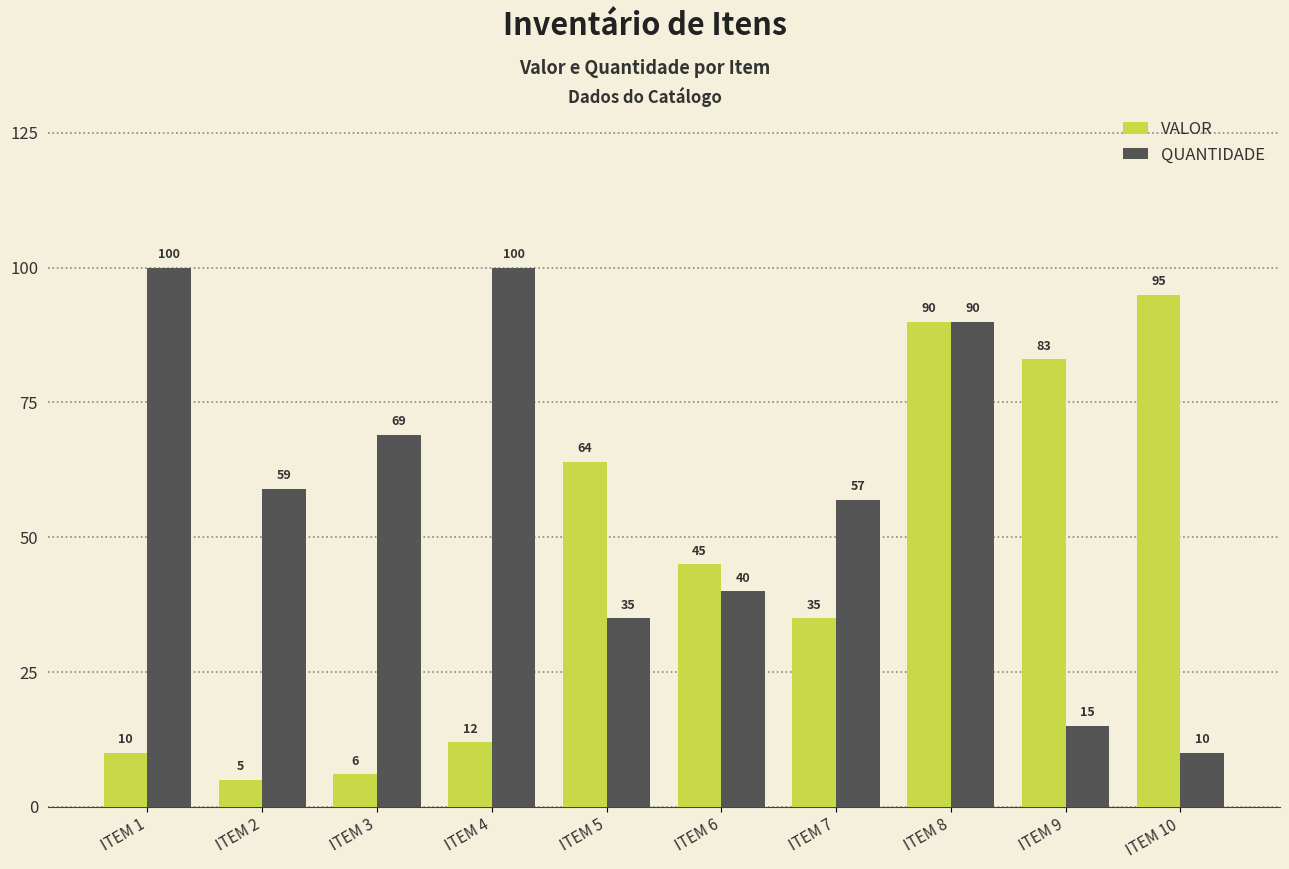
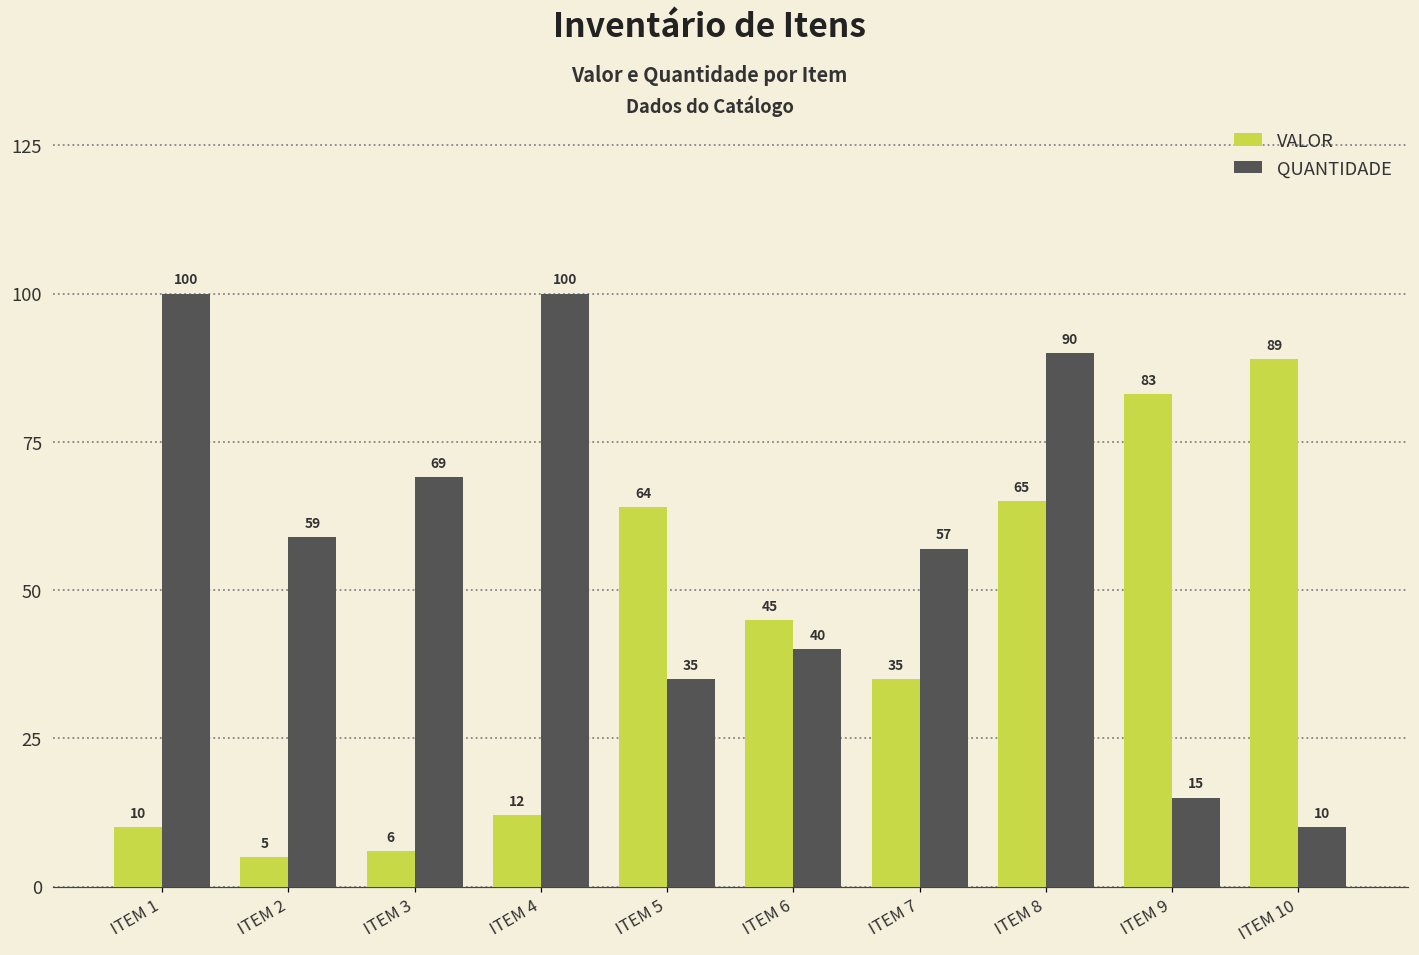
  {
    "VALOR": {
      "ITEM 1": 10,
      "ITEM 2": 5,
      "ITEM 3": 6,
      "ITEM 4": 12,
      "ITEM 5": 64,
      "ITEM 6": 45,
      "ITEM 7": 35,
-     "ITEM 8": 90,
+     "ITEM 8": 65,
      "ITEM 9": 83,
-     "ITEM 10": 95
+     "ITEM 10": 89
    },
    "QUANTIDADE": {
      "ITEM 1": 100,
      "ITEM 2": 59,
      "ITEM 3": 69,
      "ITEM 4": 100,
      "ITEM 5": 35,
      "ITEM 6": 40,
      "ITEM 7": 57,
      "ITEM 8": 90,
      "ITEM 9": 15,
      "ITEM 10": 10
    }
  }
